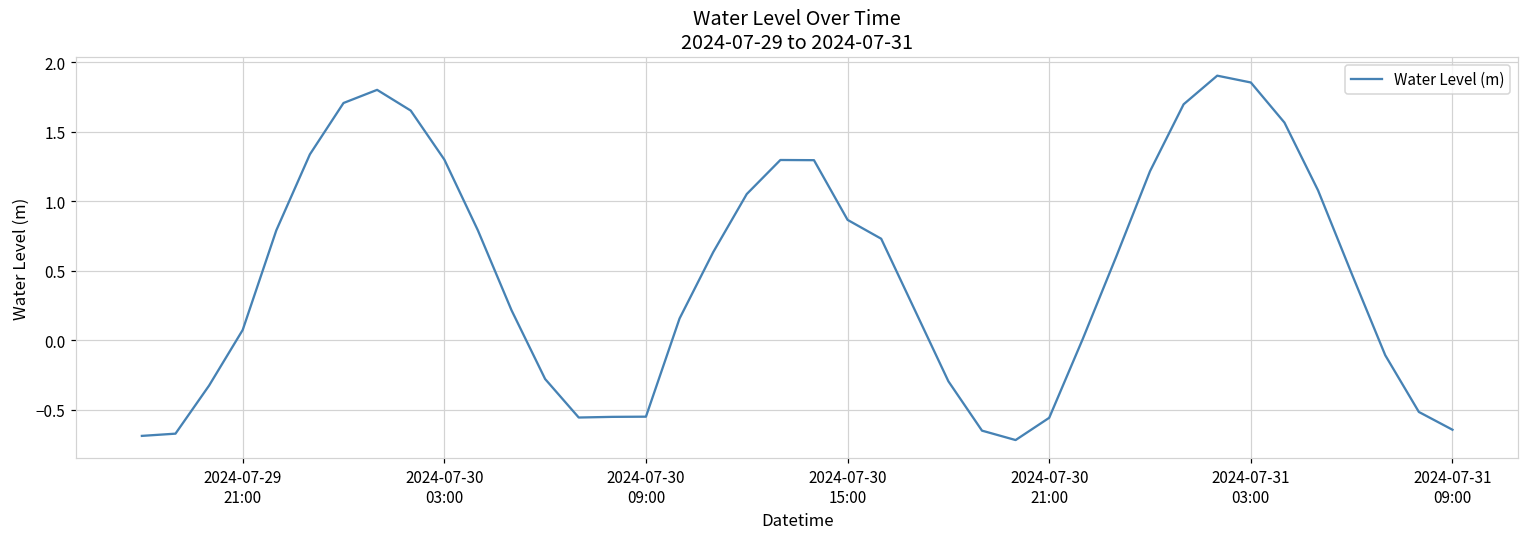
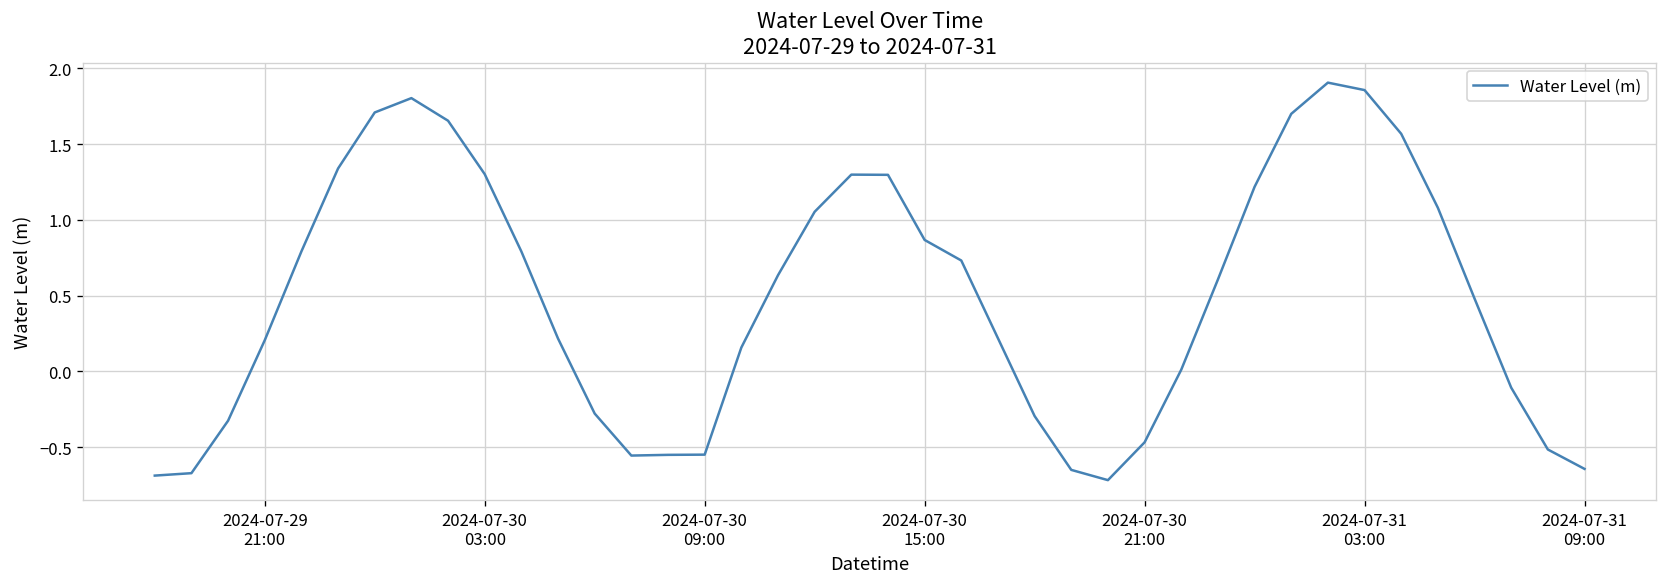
  {
-   "2024-07-29 21:00": 0.08,
+   "2024-07-29 21:00": 0.21,
    "2024-07-30 03:00": 1.30,
    "2024-07-30 09:00": -0.55,
    "2024-07-30 15:00": 0.87,
-   "2024-07-30 21:00": -0.56,
+   "2024-07-30 21:00": -0.47,
    "2024-07-31 03:00": 1.86,
    "2024-07-31 09:00": -0.64
  }
